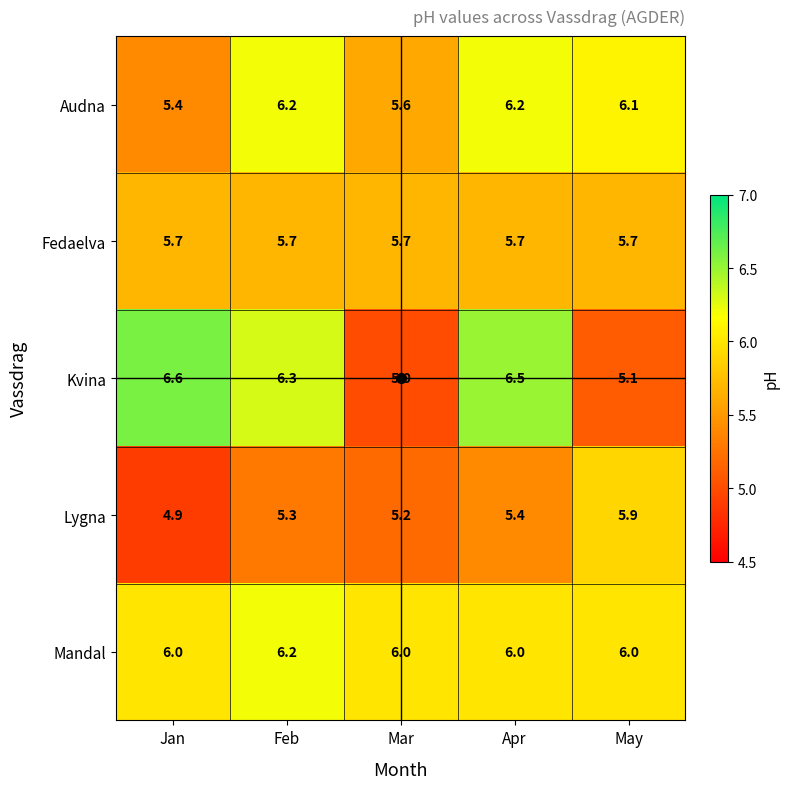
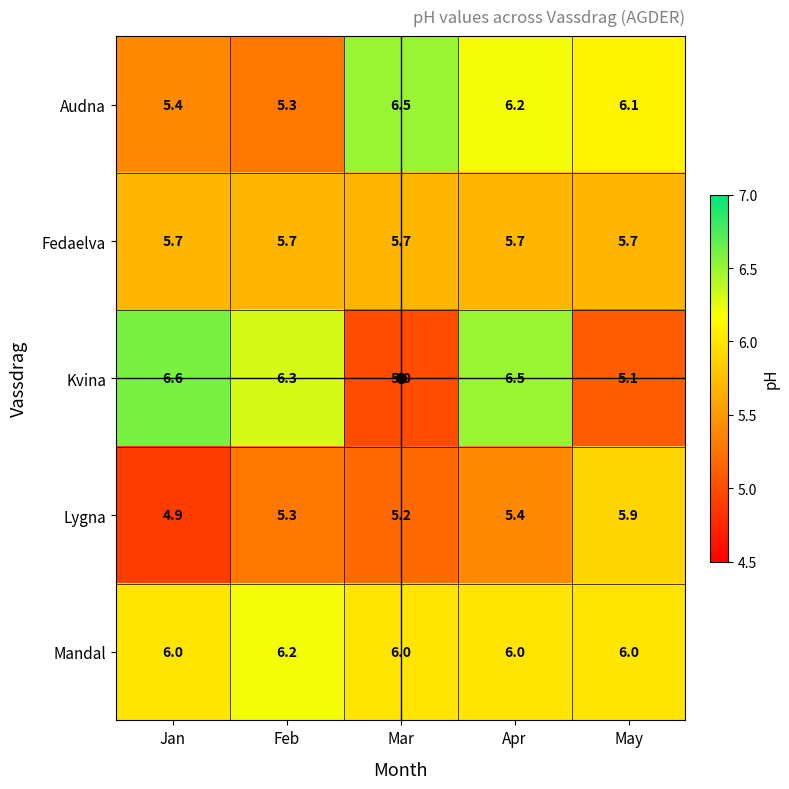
  {
    "Audna": {
      "Jan": 5.4,
-     "Feb": 6.2,
-     "Mar": 5.6,
+     "Feb": 5.3,
+     "Mar": 6.5,
      "Apr": 6.2,
      "May": 6.1
    },
    "Fedaelva": {
      "Jan": 5.7,
      "Feb": 5.7,
      "Mar": 5.7,
      "Apr": 5.7,
      "May": 5.7
    },
    "Kvina": {
      "Jan": 6.6,
      "Feb": 6.3,
      "Apr": 6.5,
      "May": 5.1
    },
    "Lygna": {
      "Jan": 4.9,
      "Feb": 5.3,
      "Mar": 5.2,
      "Apr": 5.4,
      "May": 5.9
    },
    "Mandal": {
      "Jan": 6.0,
      "Feb": 6.2,
      "Mar": 6.0,
      "Apr": 6.0,
      "May": 6.0
    }
  }
